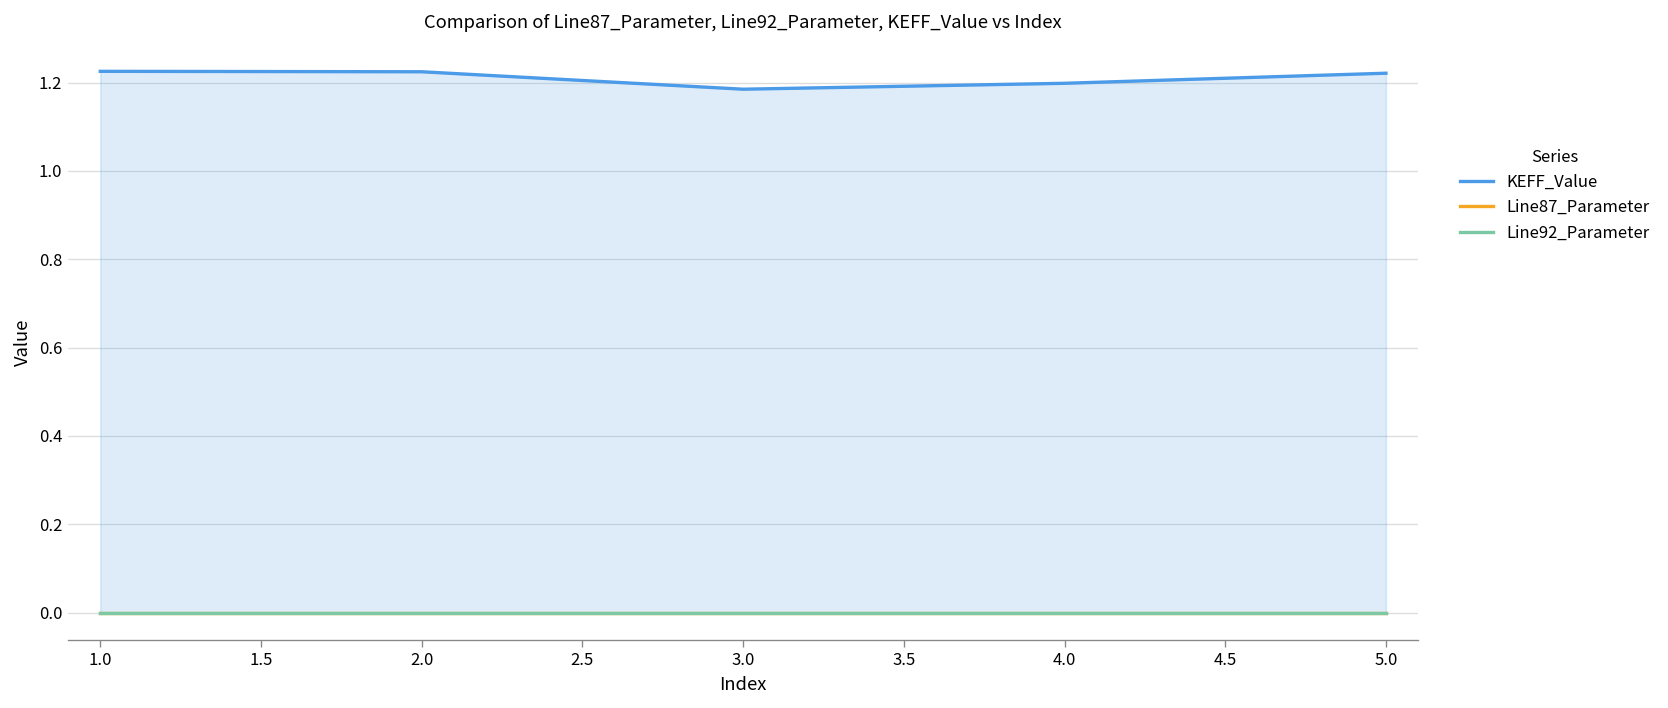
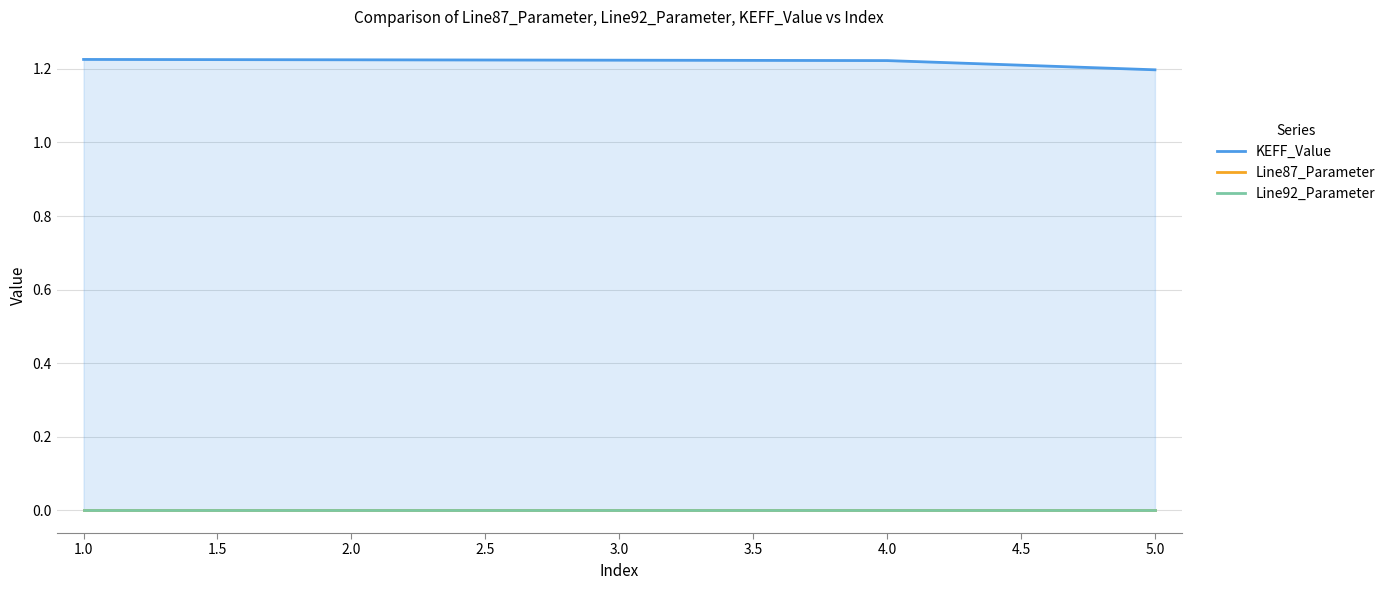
  {
    "KEFF_Value": {
      "1.0": 1.23,
      "2.0": 1.22,
-     "3.0": 1.19,
-     "4.0": 1.20,
-     "5.0": 1.22
+     "3.0": 1.22,
+     "4.0": 1.22,
+     "5.0": 1.20
    },
    "Line92_Parameter": {
      "1.0": 0.00,
      "2.0": 0.00,
      "3.0": 0.00,
      "4.0": 0.00,
      "5.0": 0.00
    }
  }
